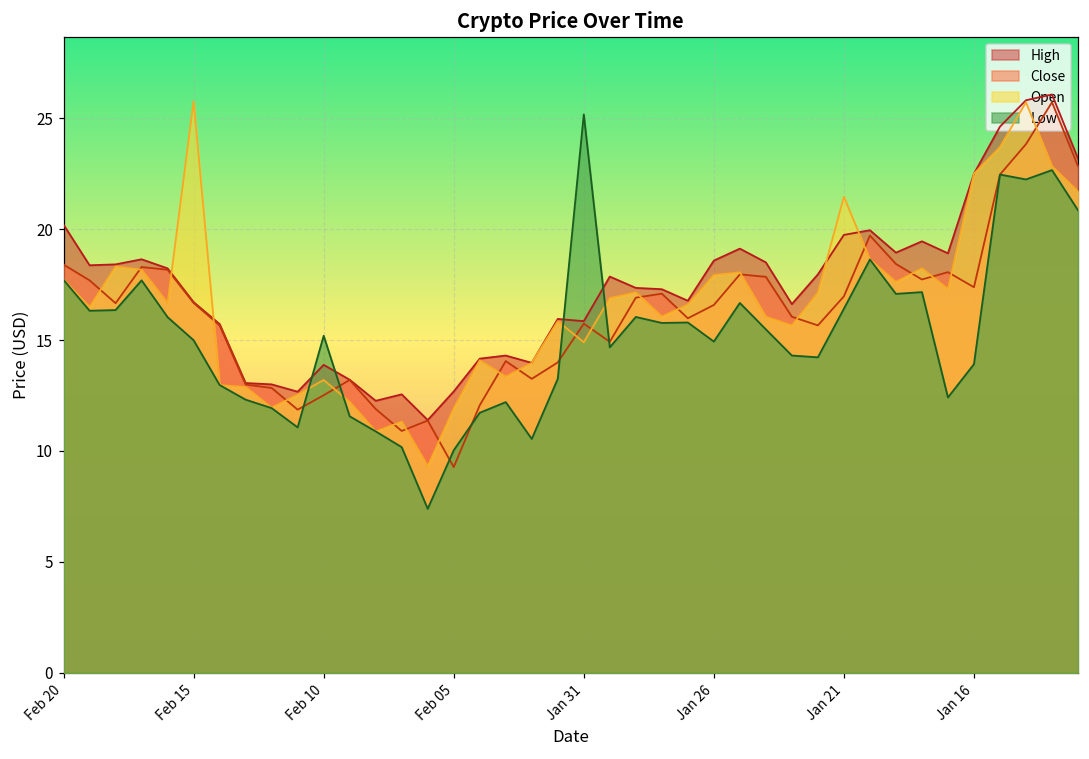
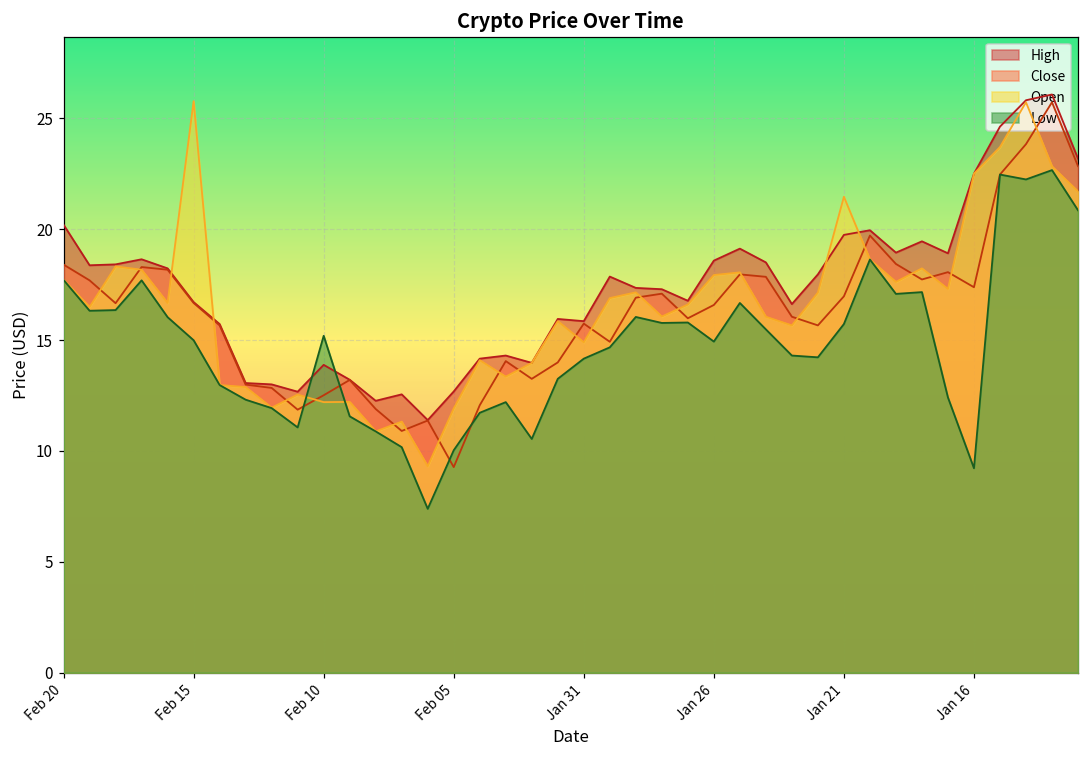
  {
    "Open": {
      "Feb 15": 25.8,
-     "Feb 10": 13.2,
+     "Feb 10": 12.2,
      "Feb 05": 11.9,
      "Jan 31": 14.9,
      "Jan 26": 17.9,
      "Jan 21": 21.5
    },
    "Low": {
      "Feb 15": 15.0,
      "Feb 10": 15.2,
      "Feb 05": 10.0,
-     "Jan 31": 25.2,
+     "Jan 31": 14.2,
      "Jan 26": 14.9,
-     "Jan 21": 16.4,
-     "Jan 16": 13.9
+     "Jan 21": 15.7,
+     "Jan 16": 9.2
    }
  }
